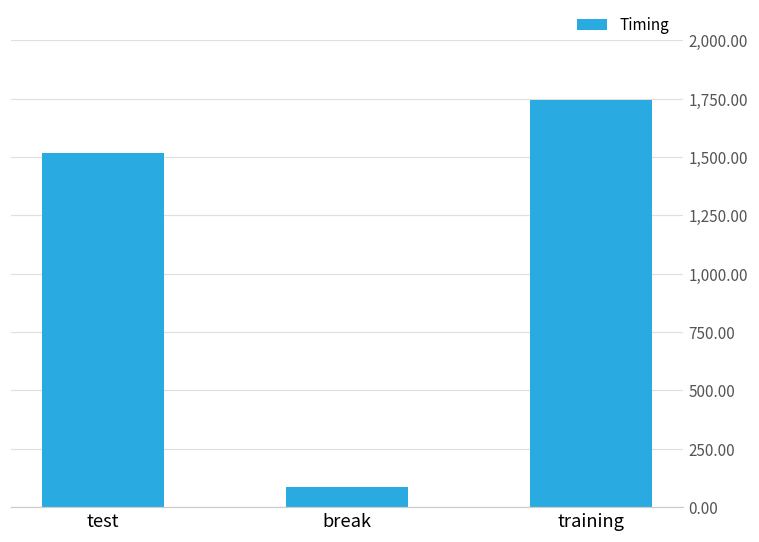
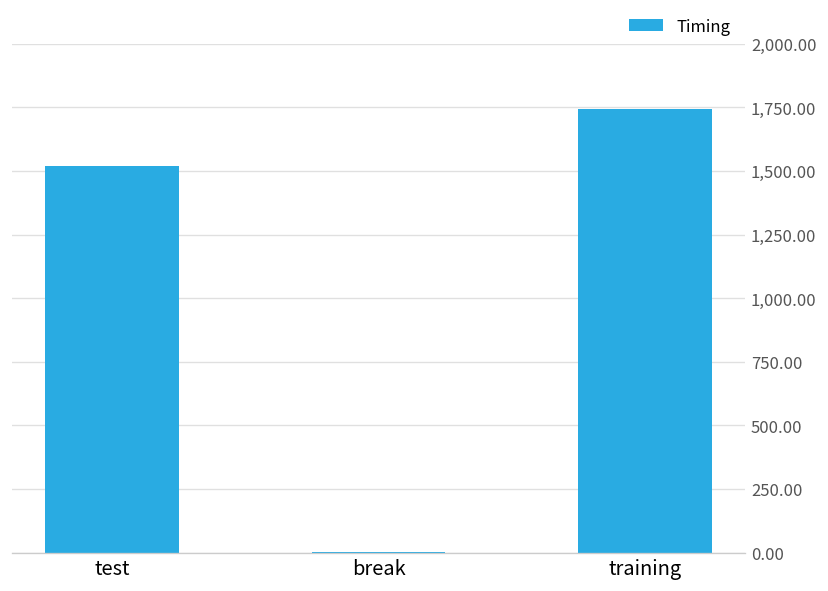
  {
    "test": "1,520",
-   "break": "80",
+   "break": "0",
    "training": "1,740"
  }
